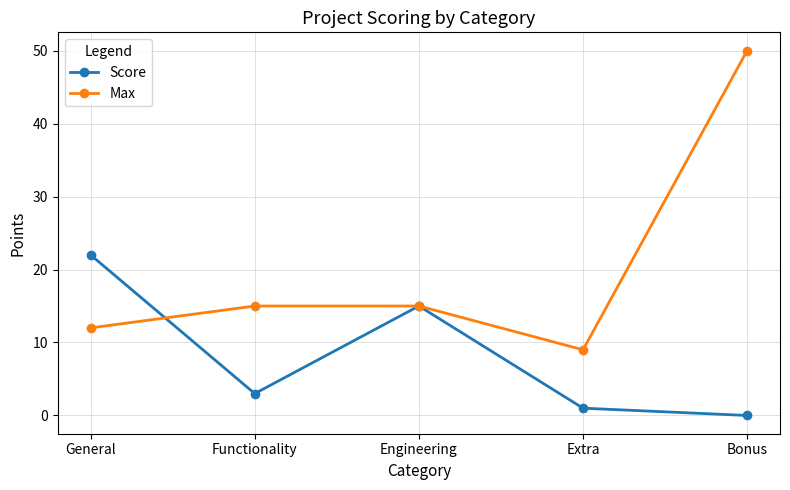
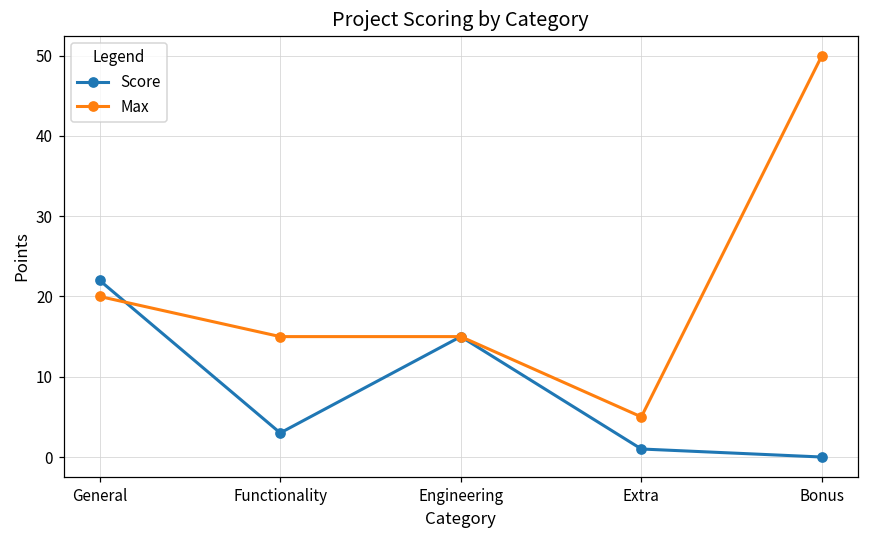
  {
    "Score": {
      "General": 22,
      "Functionality": 3,
      "Extra": 1,
      "Bonus": 0
    },
    "Max": {
-     "General": 12,
+     "General": 20,
      "Functionality": 15,
-     "Extra": 9,
+     "Extra": 5,
      "Bonus": 50
    }
  }
